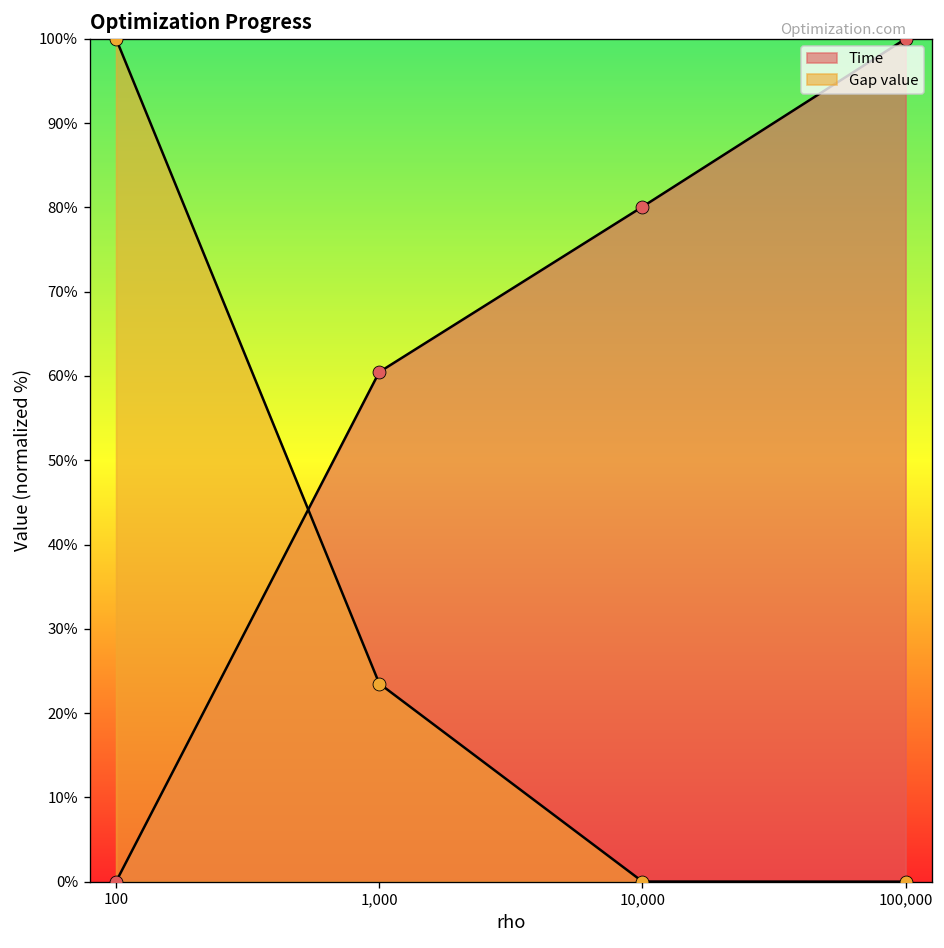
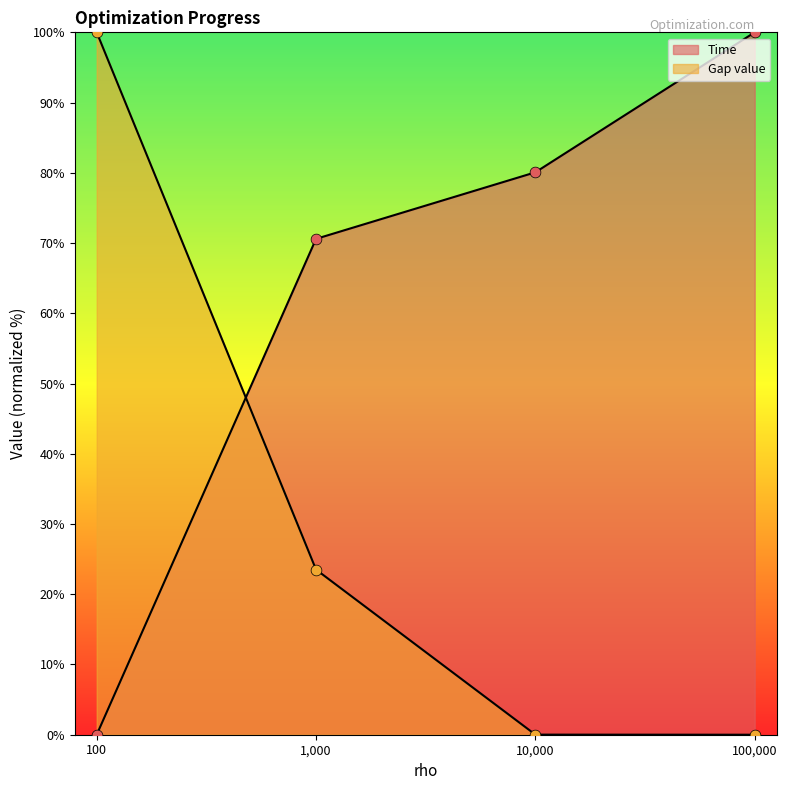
  {
    "Time": {
      "100": "0%",
-     "1,000": "60%",
+     "1,000": "71%",
      "10,000": "80%",
      "100,000": "100%"
    },
    "Gap value": {
      "100": "100%",
      "1,000": "24%",
      "10,000": "0%",
      "100,000": "0%"
    }
  }
